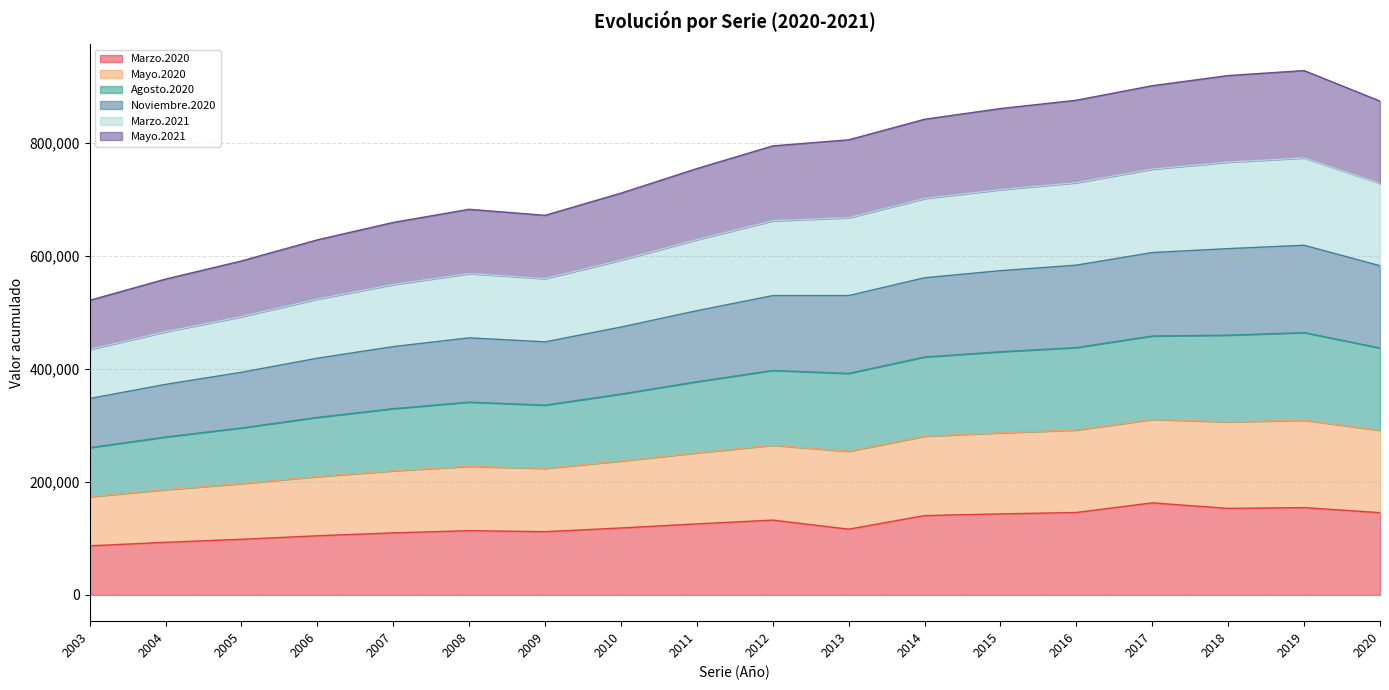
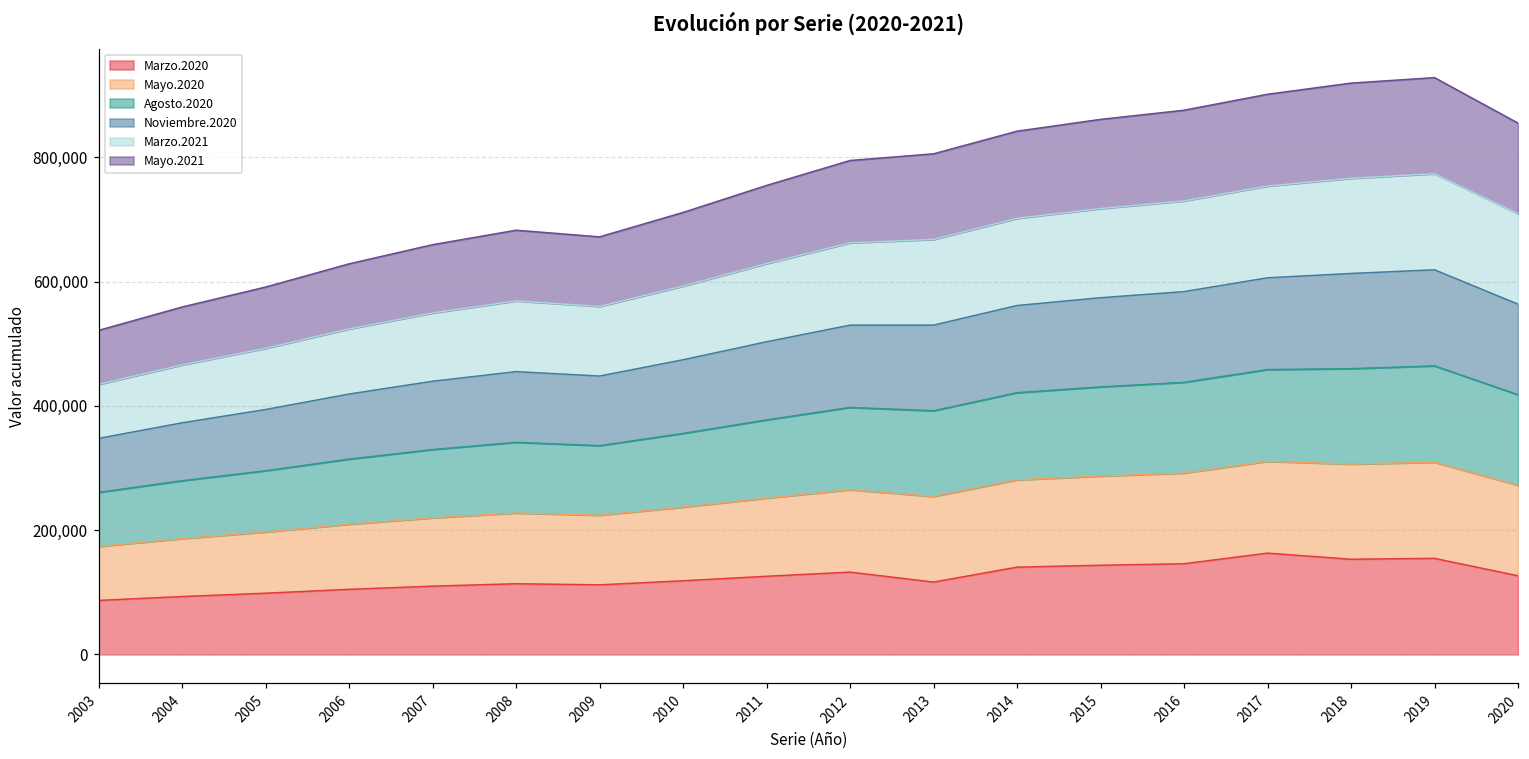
  {
    "Marzo.2020": {
      "2003": "90,000",
      "2004": "90,000",
      "2005": "100,000",
      "2006": "100,000",
      "2007": "110,000",
      "2008": "110,000",
      "2009": "110,000",
      "2010": "120,000",
      "2011": "130,000",
      "2012": "130,000",
      "2013": "120,000",
      "2014": "140,000",
      "2015": "140,000",
      "2016": "150,000",
      "2017": "160,000",
      "2018": "150,000",
      "2019": "150,000",
-     "2020": "150,000"
+     "2020": "130,000"
    },
    "Mayo.2020": {
      "2003": "90,000",
      "2004": "90,000",
      "2005": "100,000",
      "2006": "100,000",
      "2007": "110,000",
      "2008": "110,000",
      "2009": "110,000",
      "2010": "120,000",
      "2011": "130,000",
      "2012": "130,000",
      "2013": "140,000",
      "2014": "140,000",
      "2015": "140,000",
      "2016": "150,000",
      "2017": "150,000",
      "2018": "150,000",
      "2019": "150,000",
      "2020": "150,000"
    },
    "Marzo.2021": {
      "2003": "90,000",
      "2004": "90,000",
      "2005": "100,000",
      "2006": "100,000",
      "2007": "110,000",
      "2008": "110,000",
      "2009": "110,000",
      "2010": "120,000",
      "2011": "130,000",
      "2012": "130,000",
      "2013": "140,000",
      "2014": "140,000",
      "2015": "140,000",
      "2016": "150,000",
      "2017": "150,000",
      "2018": "150,000",
      "2019": "150,000",
      "2020": "150,000"
    }
  }
